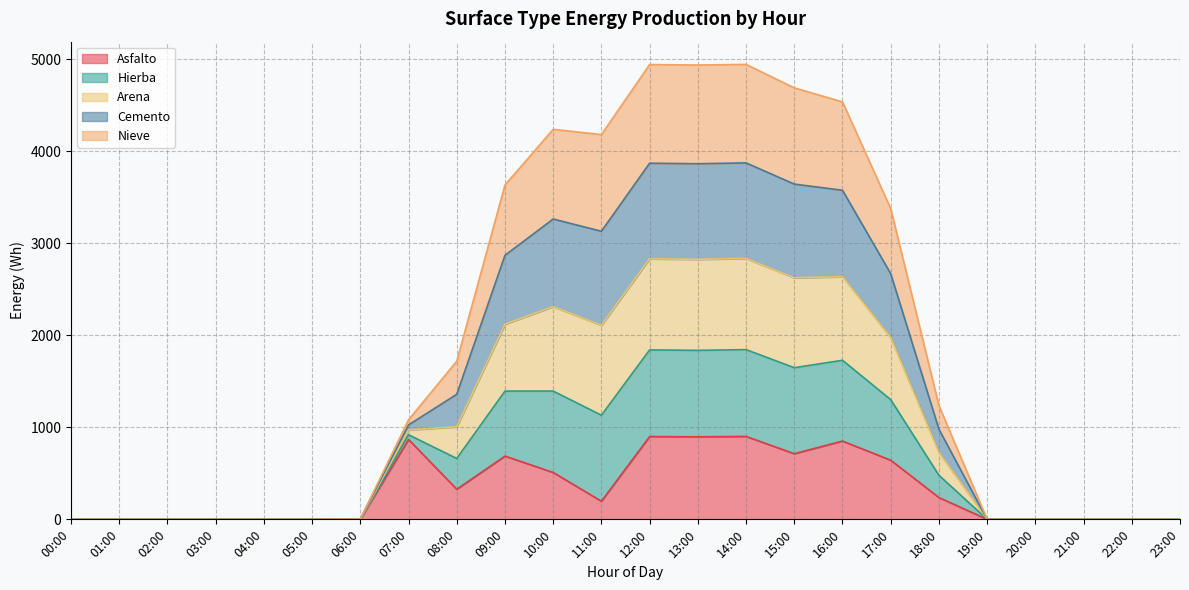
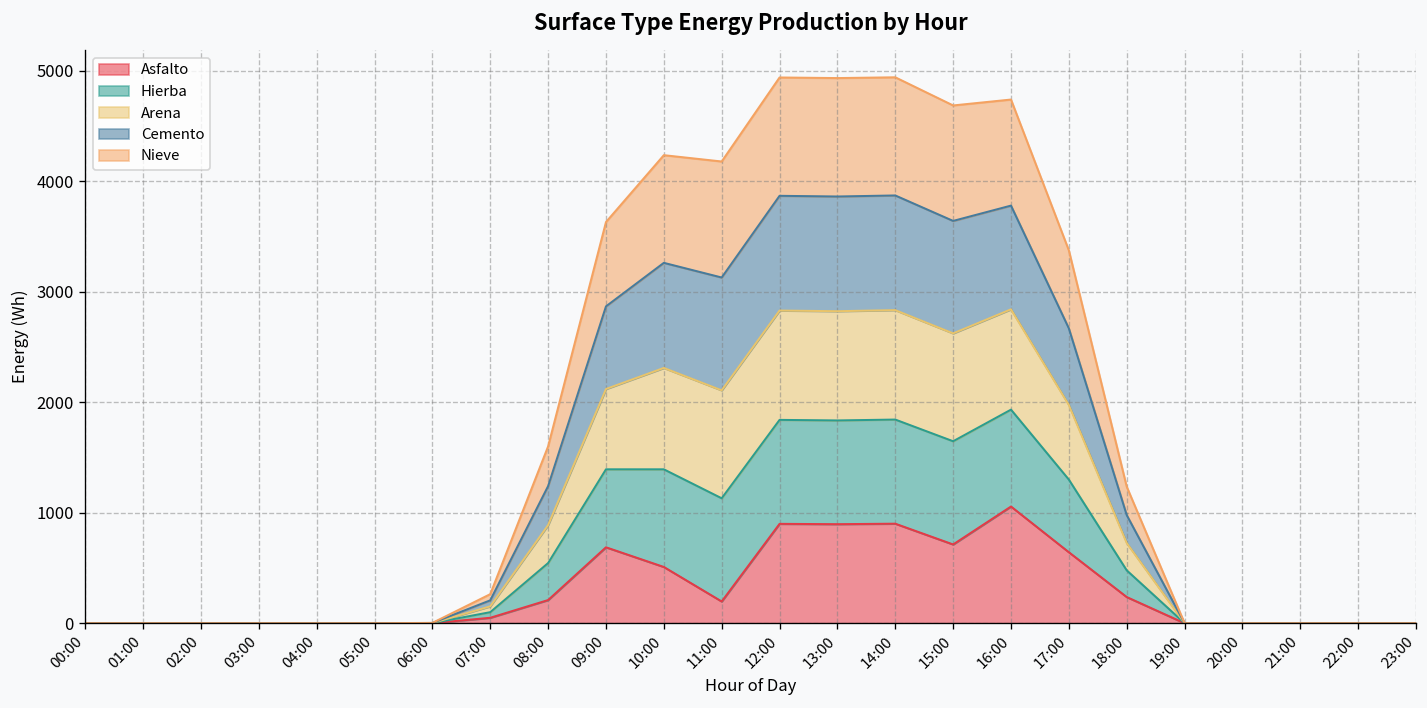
  {
    "Asfalto": {
-     "07:00": 900,
-     "08:00": 300,
+     "07:00": 0,
+     "08:00": 200,
      "09:00": 700,
      "10:00": 500,
      "11:00": 200,
      "12:00": 900,
      "13:00": 900,
      "14:00": 900,
      "15:00": 700,
-     "16:00": 900,
+     "16:00": 1100,
      "17:00": 600,
      "18:00": 200
    }
  }
